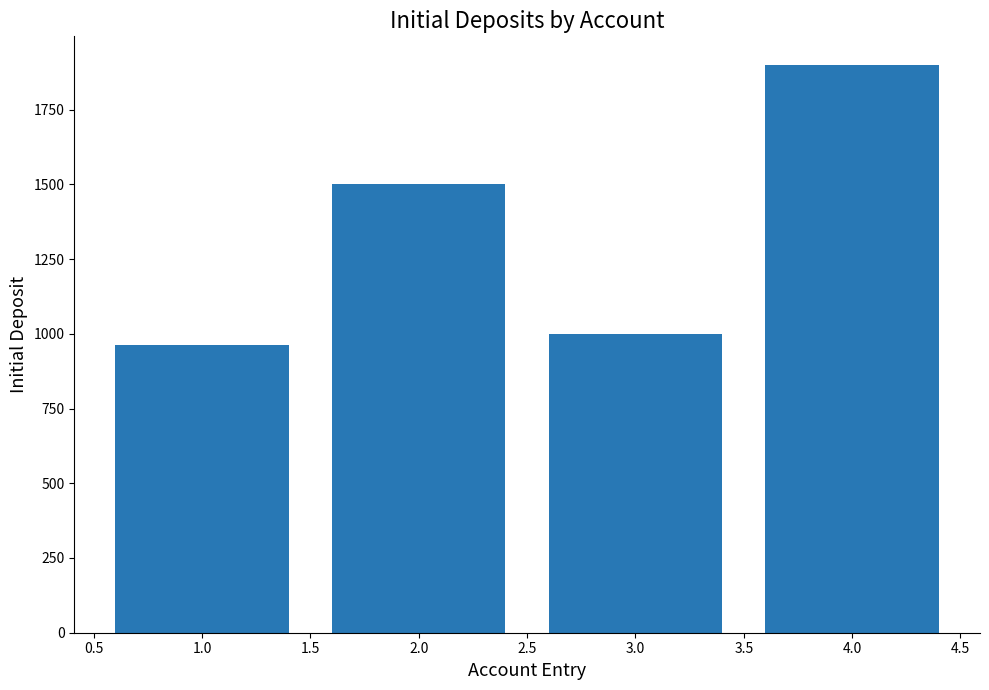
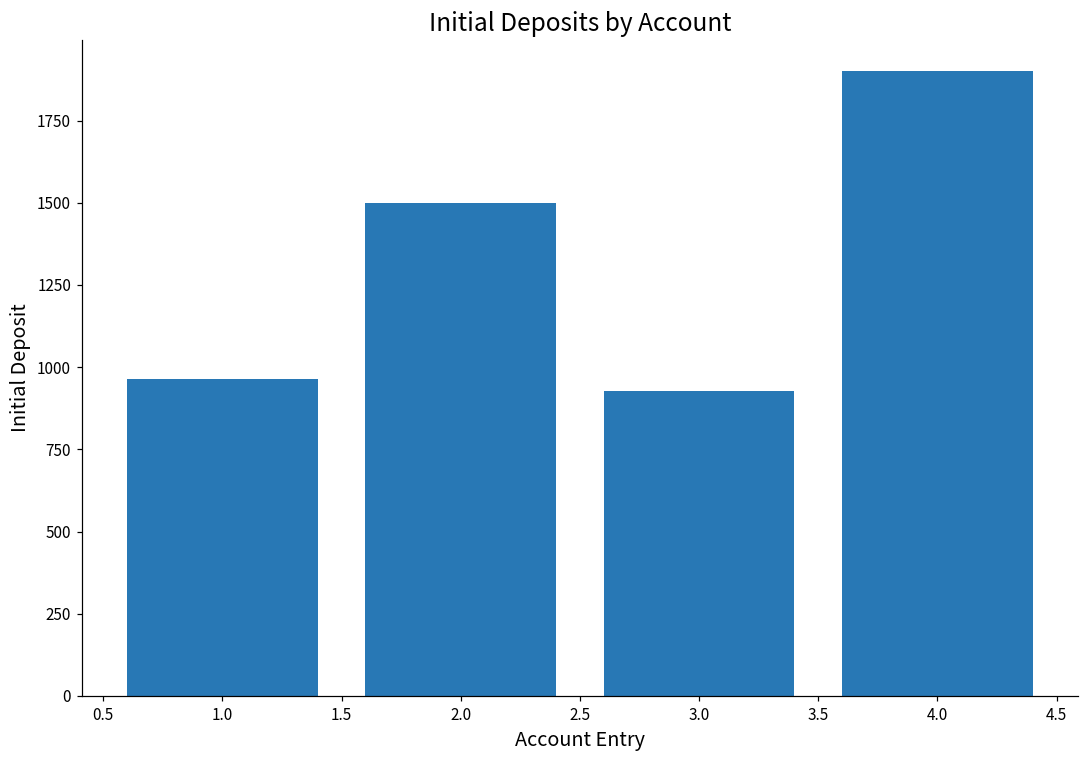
  {
    "1.0": 960,
    "2.0": 1500,
-   "3.0": 1000,
+   "3.0": 930,
    "4.0": 1900
  }
